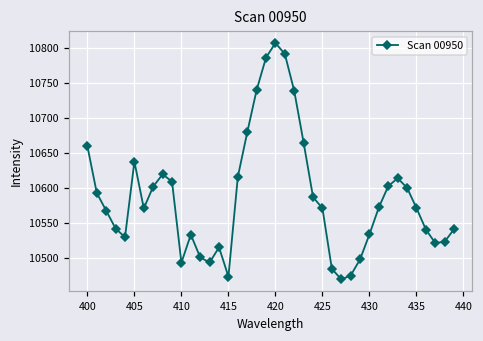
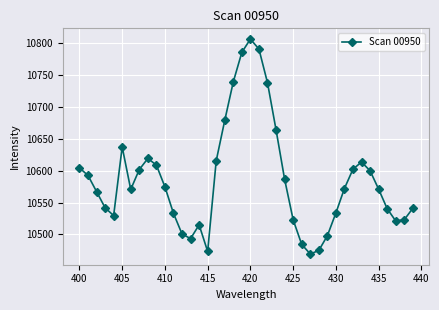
  {
-   "400": 10660,
+   "400": 10600,
    "405": 10640,
-   "410": 10490,
+   "410": 10570,
    "415": 10470,
    "420": 10810,
-   "425": 10570,
+   "425": 10520,
    "430": 10530,
    "435": 10570
  }
